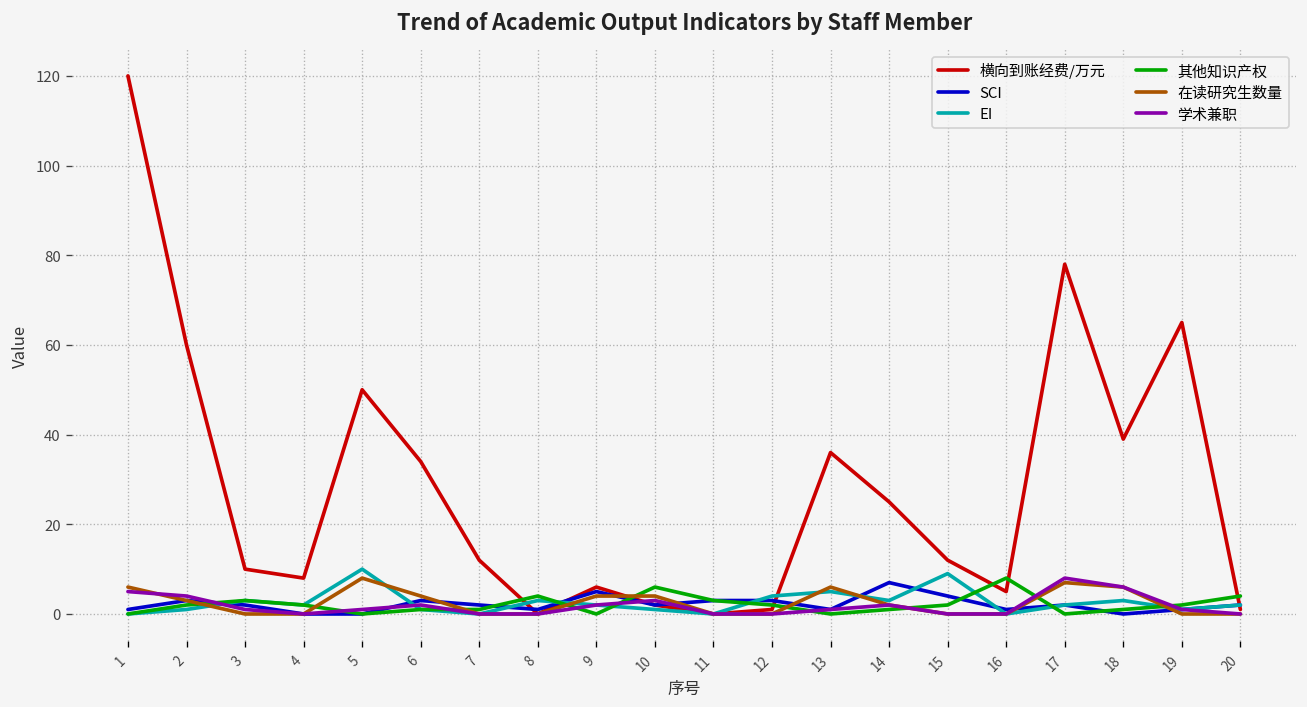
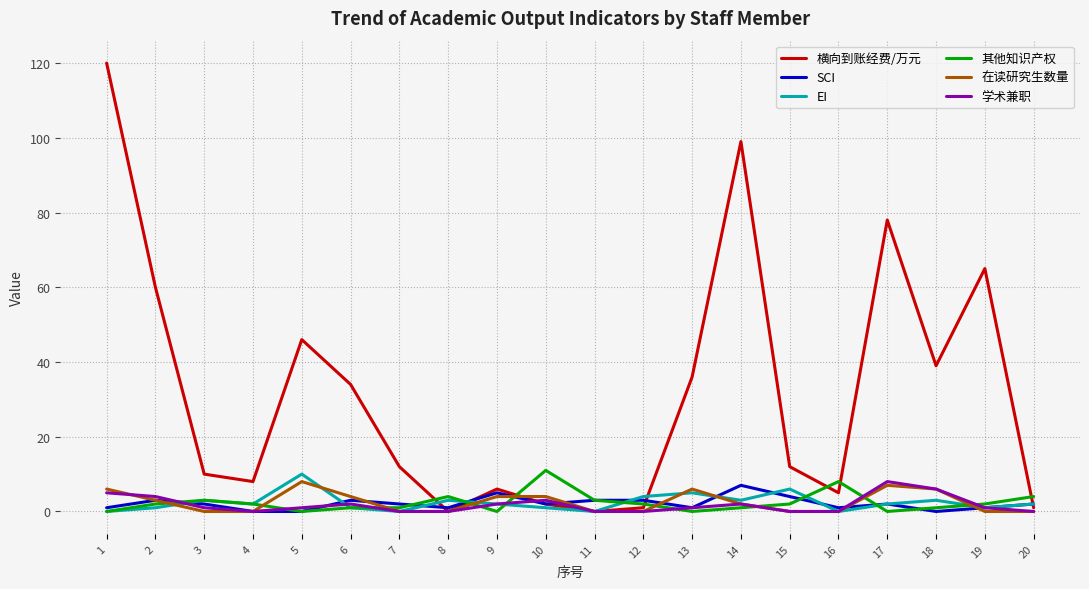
  {
    "横向到账经费/万元": {
      "1": 120,
      "2": 60,
      "3": 10,
      "4": 8,
-     "5": 50,
+     "5": 46,
      "6": 34,
      "7": 12,
      "9": 6,
      "12": 1,
      "13": 36,
-     "14": 25,
+     "14": 99,
      "15": 12,
      "16": 5,
      "17": 78,
      "18": 39,
      "19": 65,
      "20": 1
    },
    "SCI": {
      "1": 1,
      "3": 2,
      "6": 3,
      "7": 2,
      "8": 1,
      "9": 5,
      "12": 3,
      "14": 7,
      "15": 4,
      "16": 1,
      "18": 0
    },
    "EI": {
      "2": 1,
      "5": 10,
      "8": 3,
      "10": 1,
      "12": 4,
      "13": 5,
      "14": 3,
-     "15": 9,
+     "15": 6,
      "18": 3
    },
    "其他知识产权": {
      "2": 2,
      "7": 1,
      "8": 4,
      "9": 0,
-     "10": 6,
+     "10": 11,
      "12": 2,
      "13": 0,
      "14": 1,
      "15": 2,
      "16": 8,
      "17": 0,
      "18": 1,
      "19": 2,
      "20": 4
    },
    "在读研究生数量": {
      "1": 6,
      "3": 0,
      "5": 8,
      "6": 4,
      "9": 4,
      "10": 4,
      "13": 6,
      "17": 7,
      "19": 0
    },
    "学术兼职": {
      "1": 5,
      "2": 4,
      "3": 1,
      "5": 1,
      "6": 2,
      "10": 3,
      "17": 8
    }
  }
